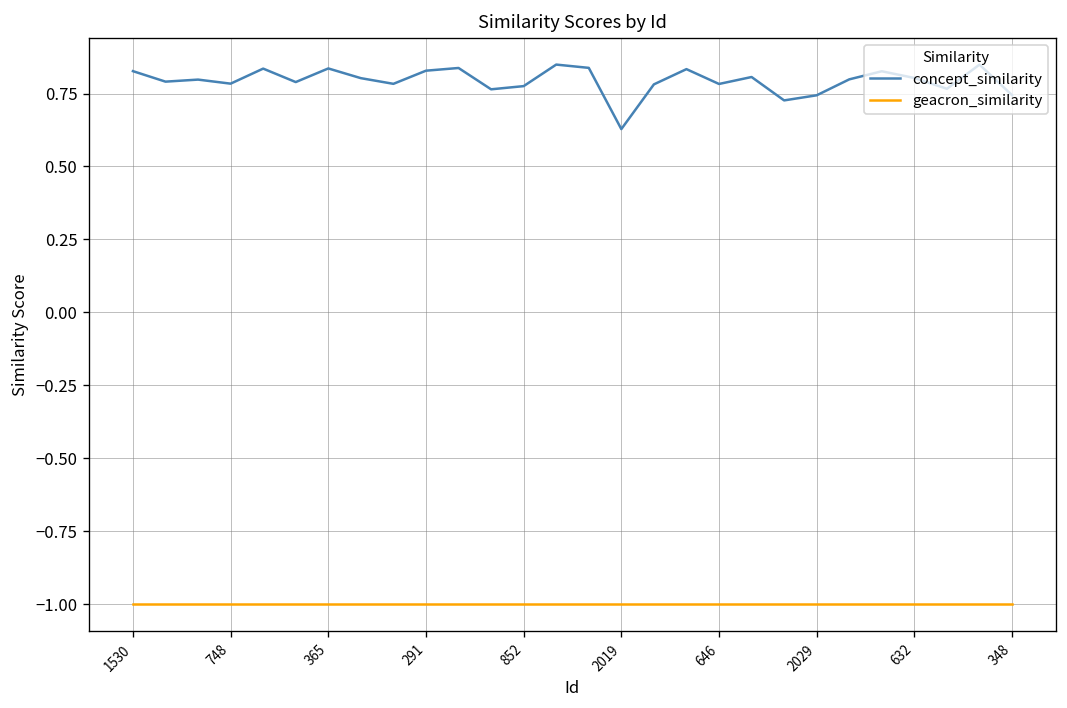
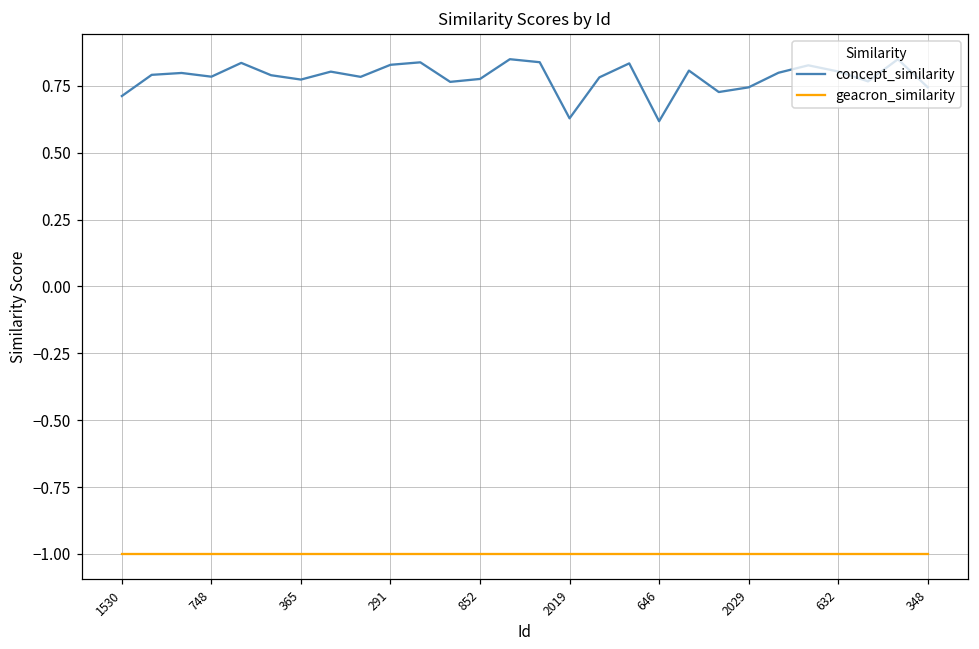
  {
    "concept_similarity": {
-     "1530": 0.83,
+     "1530": 0.71,
      "748": 0.78,
-     "365": 0.84,
+     "365": 0.77,
      "291": 0.83,
      "852": 0.78,
      "2019": 0.63,
-     "646": 0.78,
+     "646": 0.62,
      "2029": 0.74
    },
    "geacron_similarity": {
      "1530": -1.00,
      "748": -1.00,
      "365": -1.00,
      "291": -1.00,
      "852": -1.00,
      "2019": -1.00,
      "646": -1.00,
      "2029": -1.00,
      "632": -1.00,
      "348": -1.00
    }
  }
